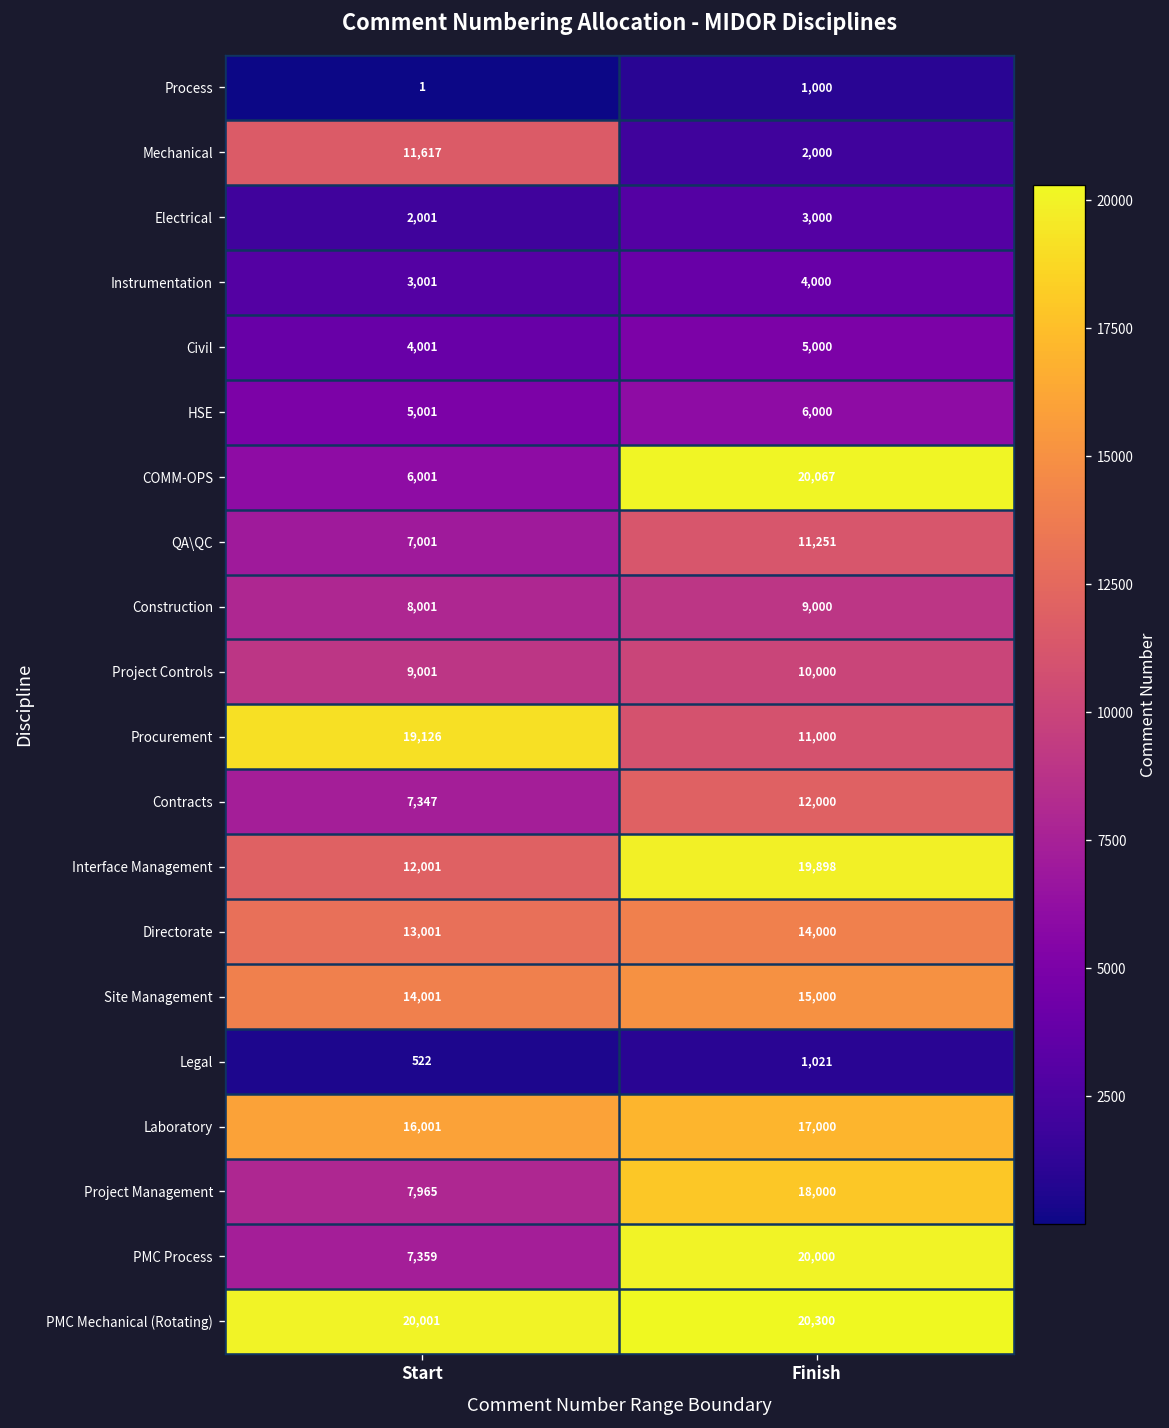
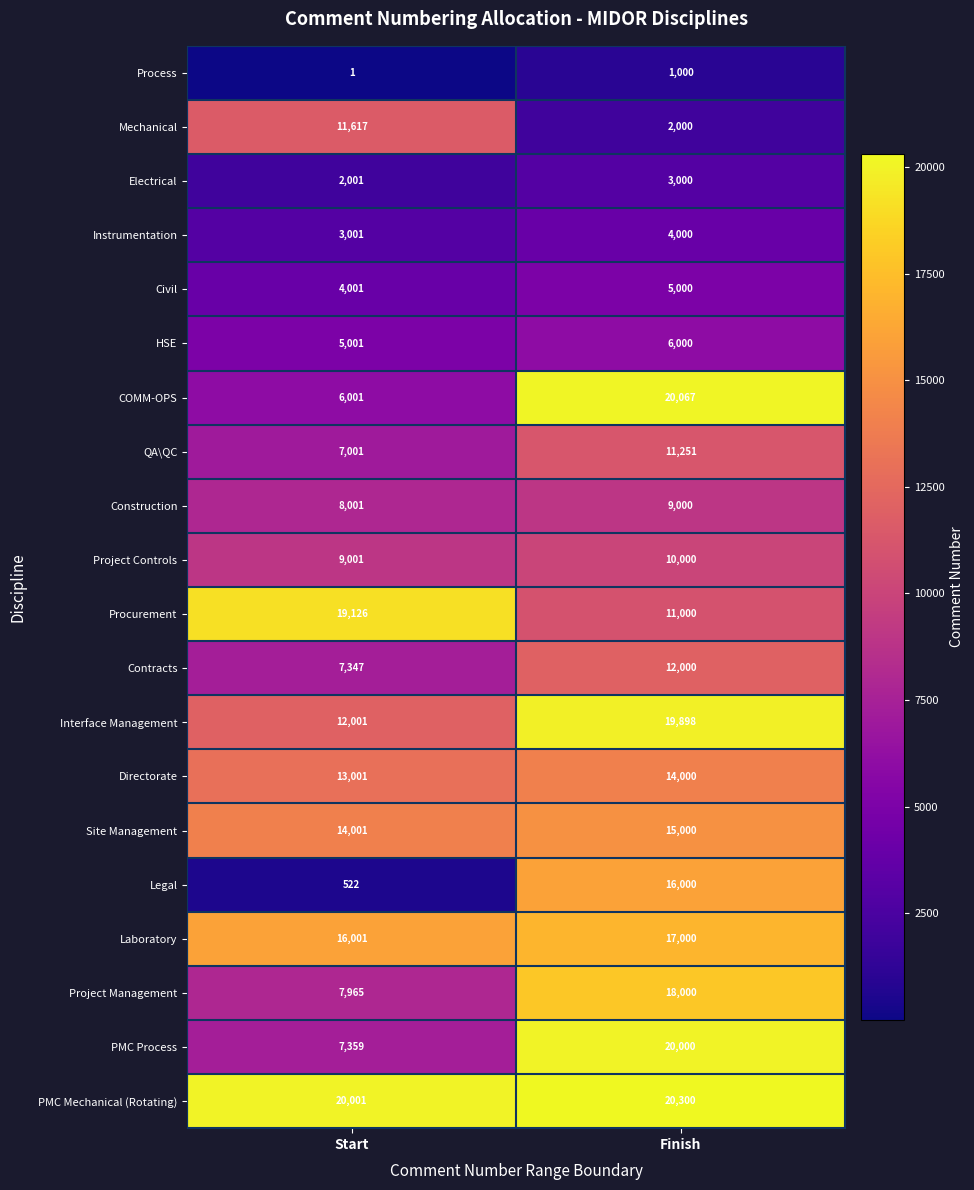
  {
    "Process": {
      "Start": "1",
      "Finish": "1,000"
    },
    "Mechanical": {
      "Start": "11,617",
      "Finish": "2,000"
    },
    "Electrical": {
      "Start": "2,001",
      "Finish": "3,000"
    },
    "Instrumentation": {
      "Start": "3,001",
      "Finish": "4,000"
    },
    "Civil": {
      "Start": "4,001",
      "Finish": "5,000"
    },
    "HSE": {
      "Start": "5,001",
      "Finish": "6,000"
    },
    "COMM-OPS": {
      "Start": "6,001",
      "Finish": "20,067"
    },
    "QA\\QC": {
      "Start": "7,001",
      "Finish": "11,251"
    },
    "Construction": {
      "Start": "8,001",
      "Finish": "9,000"
    },
    "Project Controls": {
      "Start": "9,001",
      "Finish": "10,000"
    },
    "Procurement": {
      "Start": "19,126",
      "Finish": "11,000"
    },
    "Contracts": {
      "Start": "7,347",
      "Finish": "12,000"
    },
    "Interface Management": {
      "Start": "12,001",
      "Finish": "19,898"
    },
    "Directorate": {
      "Start": "13,001",
      "Finish": "14,000"
    },
    "Site Management": {
      "Start": "14,001",
      "Finish": "15,000"
    },
    "Legal": {
      "Start": "522",
-     "Finish": "1,021"
+     "Finish": "16,000"
    },
    "Laboratory": {
      "Start": "16,001",
      "Finish": "17,000"
    },
    "Project Management": {
      "Start": "7,965",
      "Finish": "18,000"
    },
    "PMC Process": {
      "Start": "7,359",
      "Finish": "20,000"
    },
    "PMC Mechanical (Rotating)": {
      "Start": "20,001",
      "Finish": "20,300"
    }
  }
